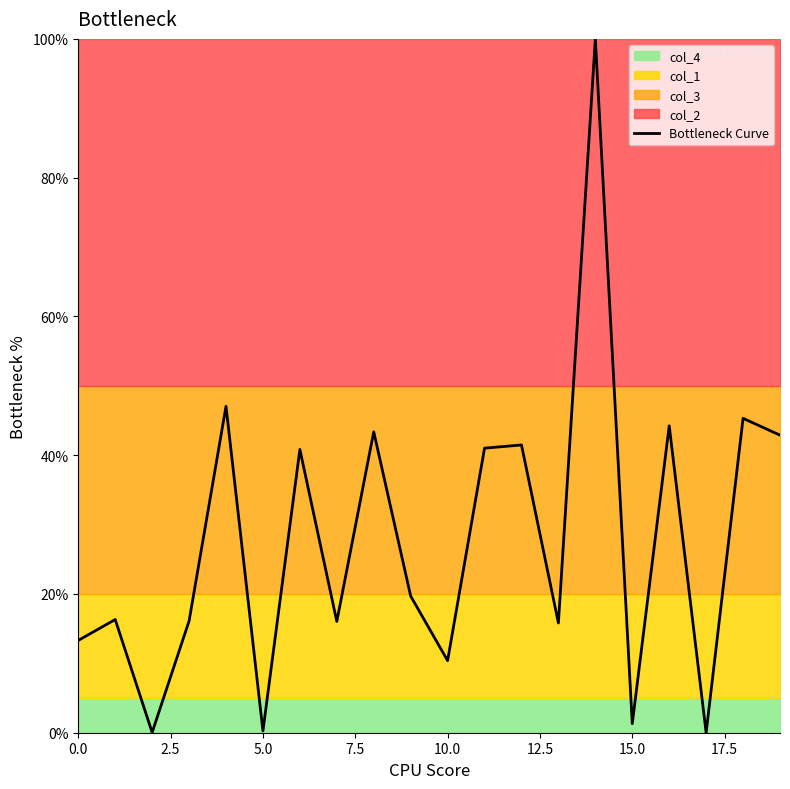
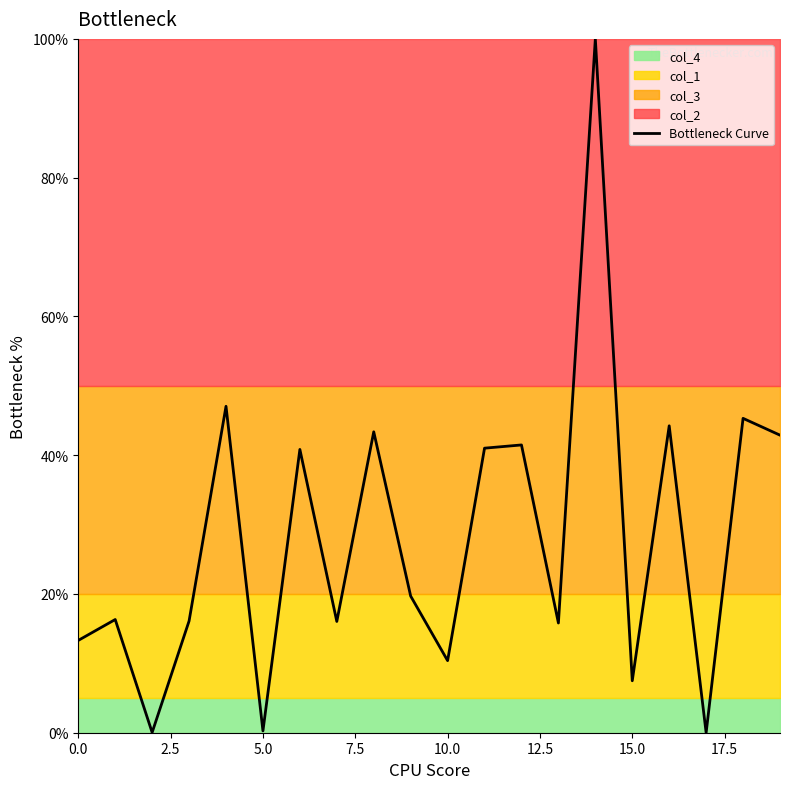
  {
    "Bottleneck Curve": {
      "0.0": "13%",
      "5.0": "0%",
      "10.0": "10%",
-     "15.0": "1%"
+     "15.0": "7%"
    },
    "col_4": {
      "0.0": "5%",
      "5.0": "5%",
      "10.0": "5%",
      "15.0": "5%"
    },
    "col_2": {
      "0.0": "50%",
      "5.0": "50%",
      "10.0": "50%",
      "15.0": "50%"
    }
  }
